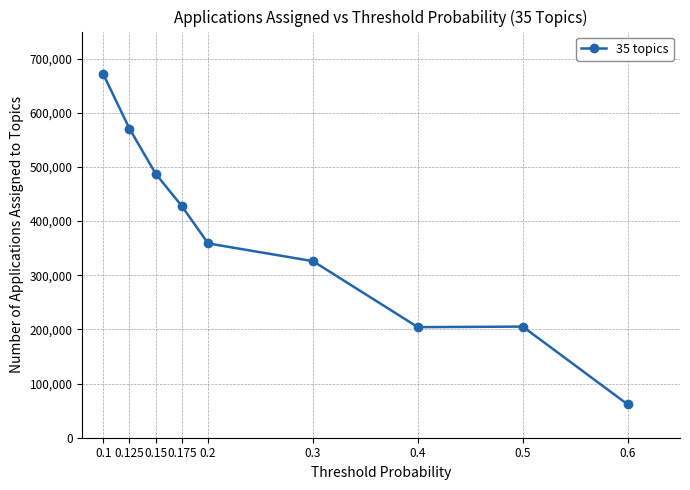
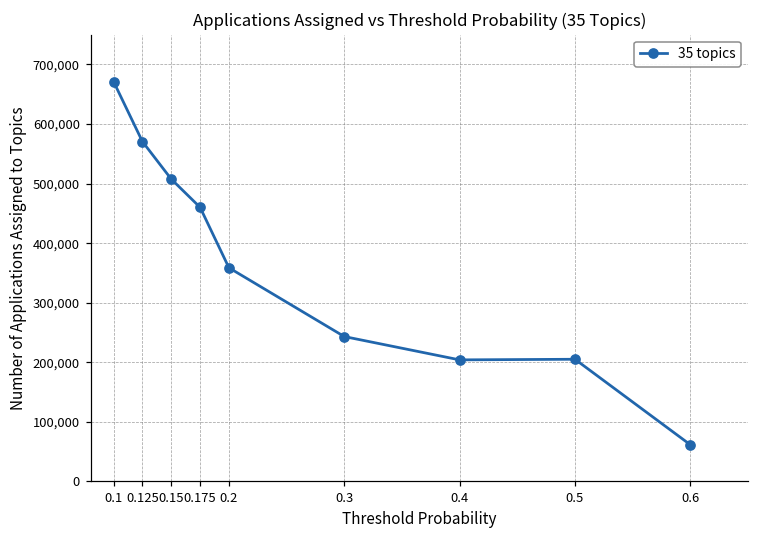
  {
    "0.1": "670,000",
    "0.125": "570,000",
-   "0.15": "490,000",
-   "0.175": "430,000",
+   "0.15": "510,000",
+   "0.175": "460,000",
    "0.2": "360,000",
-   "0.3": "330,000",
+   "0.3": "240,000",
    "0.4": "200,000",
    "0.5": "210,000",
    "0.6": "60,000"
  }
